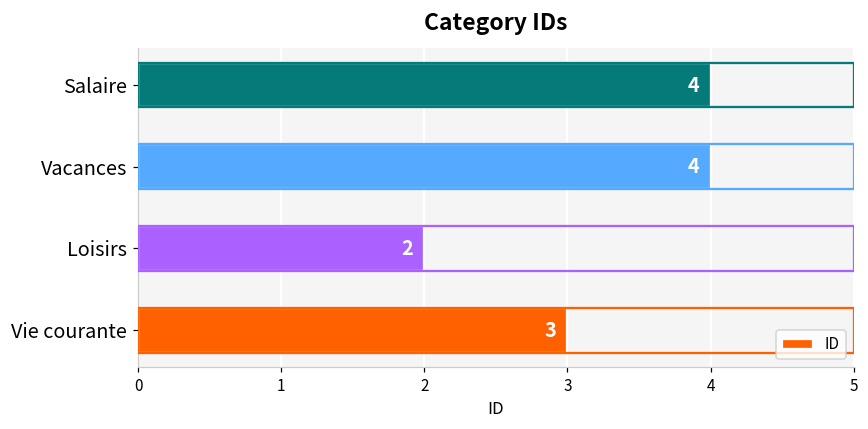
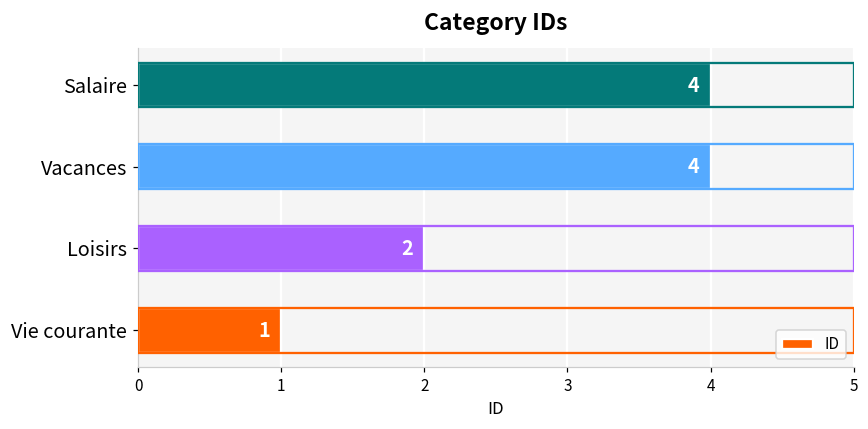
  {
    "Salaire": 4,
    "Vacances": 4,
    "Loisirs": 2,
-   "Vie courante": 3
+   "Vie courante": 1
  }
